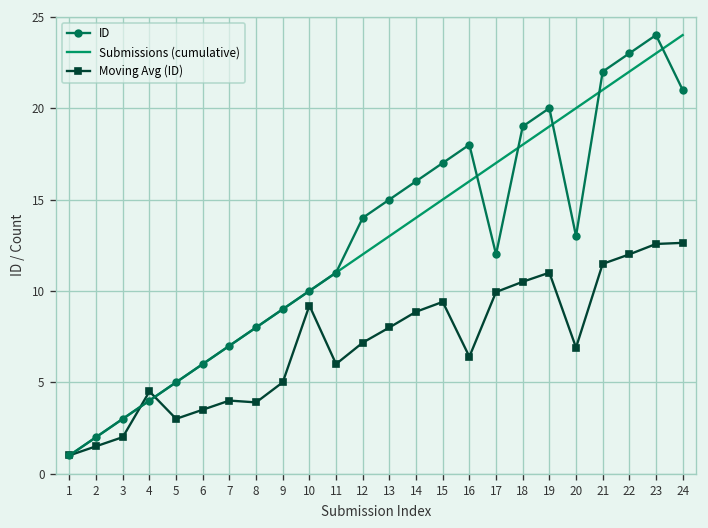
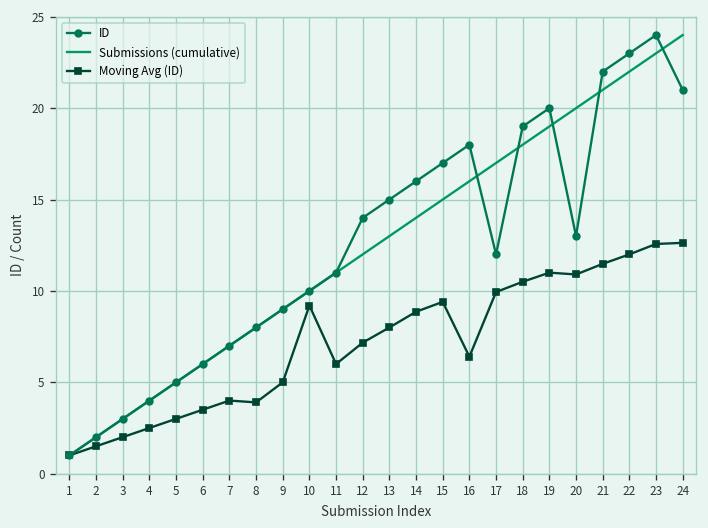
  {
    "Moving Avg (ID)": {
      "2": 1.5,
      "3": 2.0,
-     "4": 4.5,
+     "4": 2.5,
      "5": 3.0,
      "6": 3.5,
      "7": 4.0,
      "8": 3.9,
      "9": 5.0,
      "10": 9.2,
      "11": 6.0,
      "12": 7.2,
      "13": 8.0,
      "14": 8.9,
      "15": 9.4,
      "16": 6.4,
      "17": 9.9,
      "18": 10.5,
      "19": 11.0,
-     "20": 6.9,
+     "20": 10.9,
      "21": 11.5,
      "22": 12.0,
      "23": 12.6,
      "24": 12.6
    }
  }
